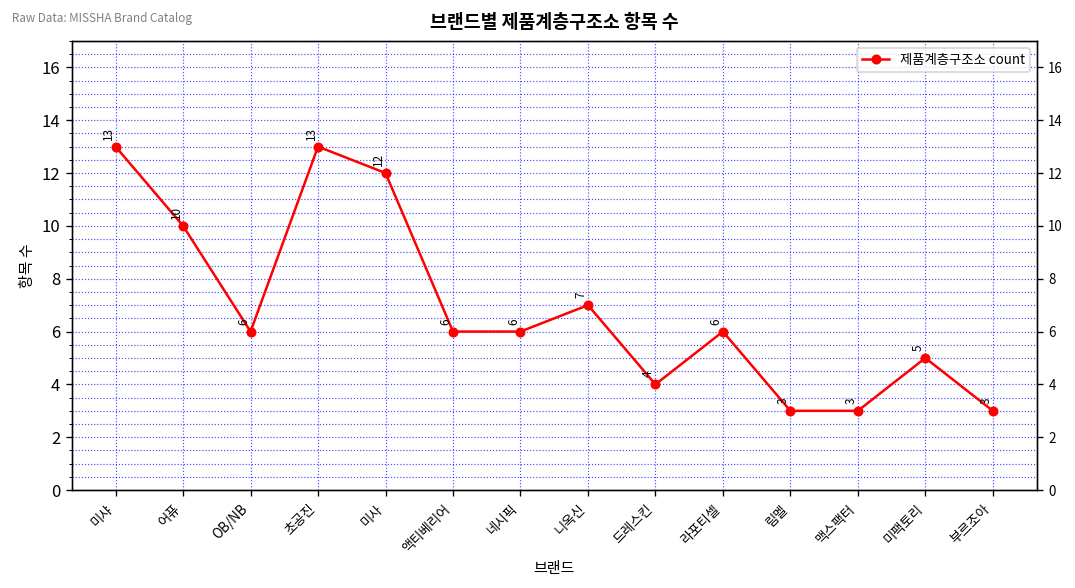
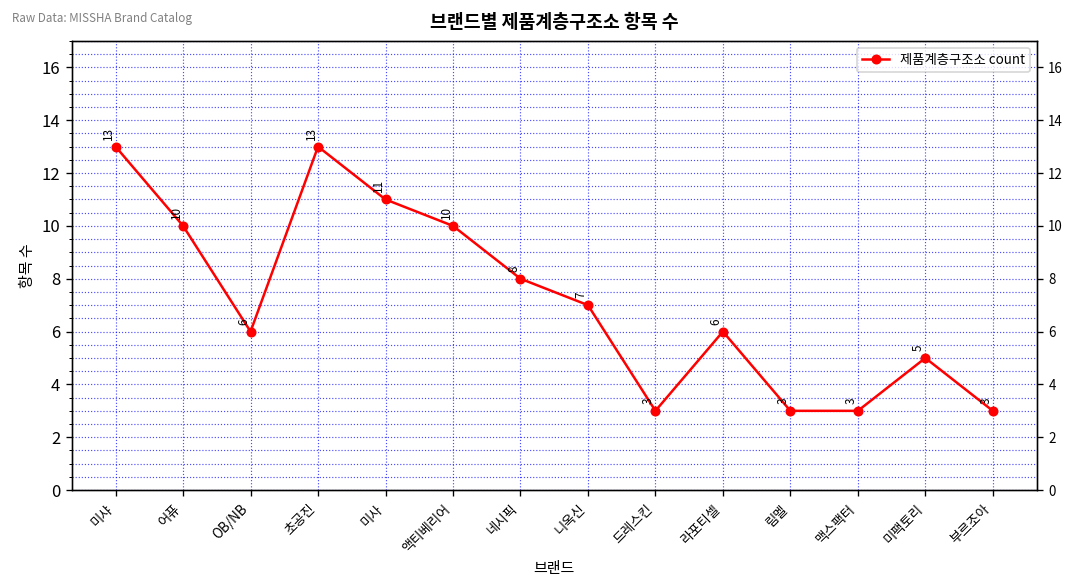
  {
    "미샤": 13,
    "어퓨": 10,
    "OB/NB": 6,
    "초공진": 13,
-   "미사": 12,
-   "액티베리어": 6,
-   "네시픽": 6,
+   "미사": 11,
+   "액티베리어": 10,
+   "네시픽": 8,
    "니옥신": 7,
-   "드레스킨": 4,
+   "드레스킨": 3,
    "라포티셀": 6,
    "림멜": 3,
    "맥스팩터": 3,
    "미팩토리": 5,
    "부르조아": 3
  }
